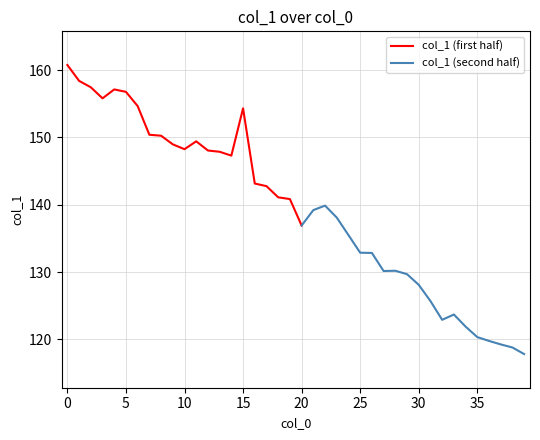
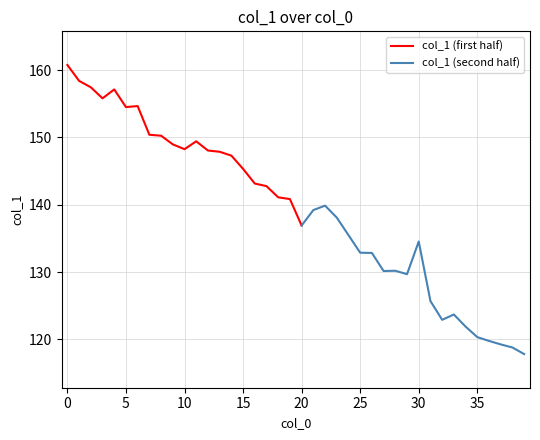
  {
    "col_1 (first half)": {
      "0": 161,
-     "5": 157,
+     "5": 155,
      "10": 148,
-     "15": 154
+     "15": 145
    },
    "col_1 (second half)": {
      "25": 133,
-     "30": 128,
+     "30": 135,
      "35": 120
    }
  }
